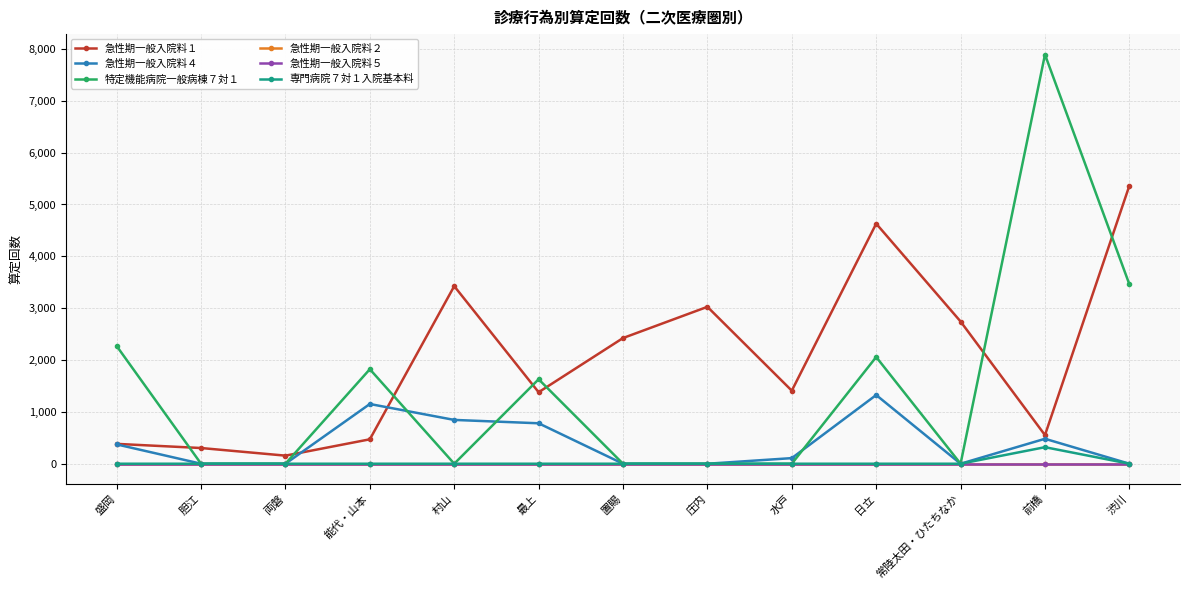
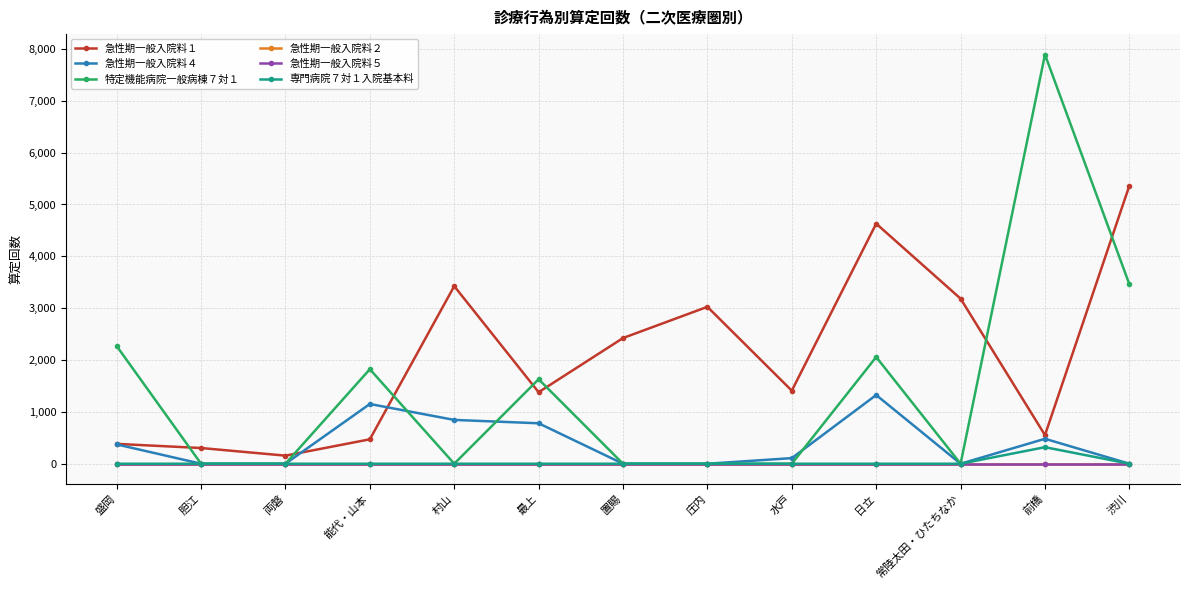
  {
    "急性期一般入院料１": {
      "胆江": "300",
      "両磐": "200",
      "能代・山本": "500",
      "村山": "3,400",
      "最上": "1,400",
      "置賜": "2,400",
      "庄内": "3,000",
      "水戸": "1,400",
      "日立": "4,600",
-     "常陸太田・ひたちなか": "2,700",
+     "常陸太田・ひたちなか": "3,200",
      "前橋": "600",
      "渋川": "5,400"
    },
    "急性期一般入院料４": {
      "能代・山本": "1,200",
      "村山": "800",
      "最上": "800",
      "水戸": "100",
      "日立": "1,300",
      "前橋": "500"
    },
    "急性期一般入院料５": {
      "前橋": "0"
    }
  }
